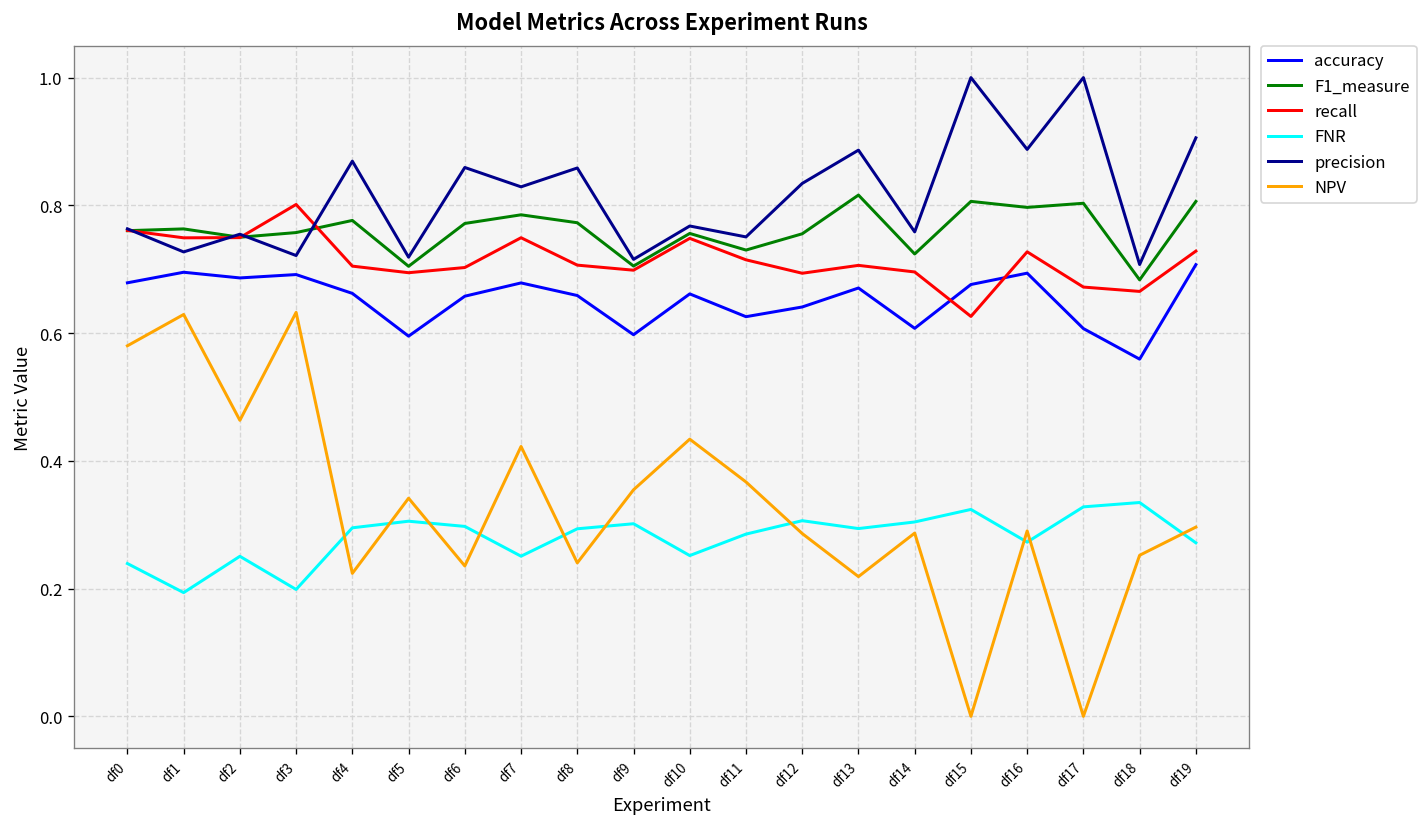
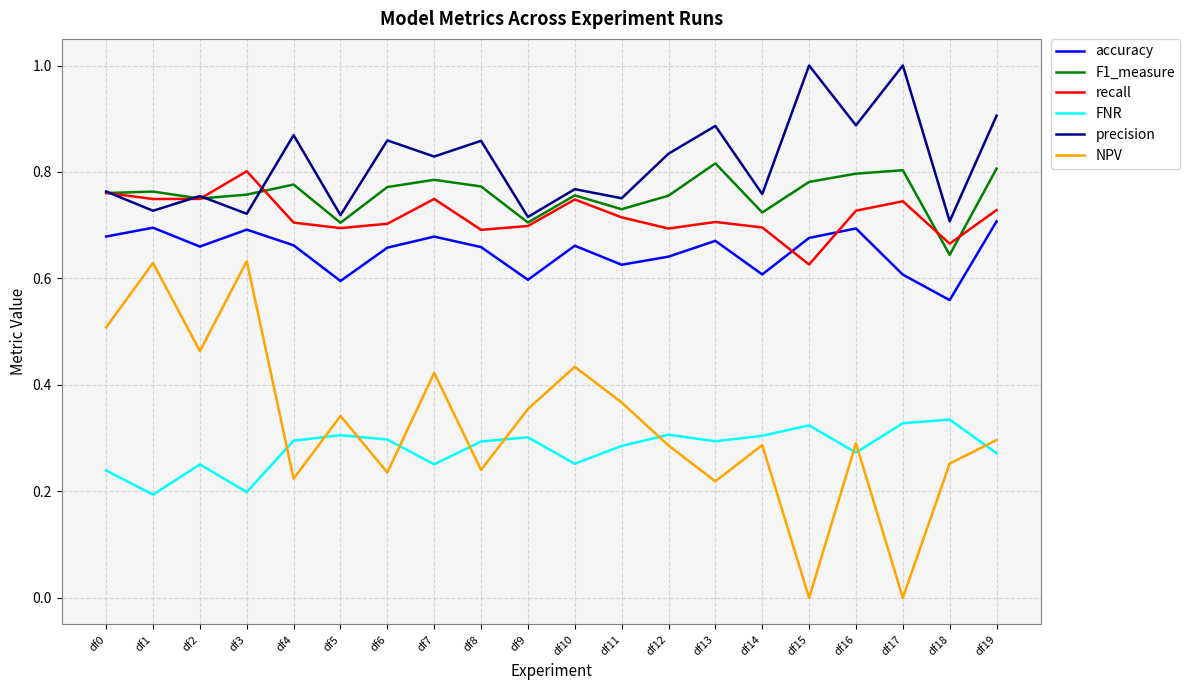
  {
    "accuracy": {
      "df0": 0.68,
      "df1": 0.70,
-     "df2": 0.69,
+     "df2": 0.66,
      "df3": 0.69,
      "df4": 0.66,
      "df5": 0.60,
      "df6": 0.66,
      "df7": 0.68,
      "df8": 0.66,
      "df9": 0.60,
      "df10": 0.66,
      "df11": 0.63,
      "df12": 0.64,
      "df13": 0.67,
      "df14": 0.61,
      "df15": 0.68,
      "df16": 0.69,
      "df17": 0.61,
      "df18": 0.56,
      "df19": 0.71
    },
    "F1_measure": {
      "df1": 0.76,
      "df3": 0.76,
      "df4": 0.78,
      "df5": 0.70,
      "df6": 0.77,
      "df7": 0.79,
      "df8": 0.77,
      "df9": 0.70,
      "df10": 0.76,
      "df11": 0.73,
      "df12": 0.76,
      "df13": 0.82,
      "df14": 0.72,
-     "df15": 0.81,
+     "df15": 0.78,
      "df16": 0.80,
      "df17": 0.80,
-     "df18": 0.68,
+     "df18": 0.64,
      "df19": 0.81
    },
    "recall": {
      "df1": 0.75,
      "df3": 0.80,
      "df4": 0.70,
      "df5": 0.69,
      "df6": 0.70,
      "df7": 0.75,
-     "df8": 0.71,
+     "df8": 0.69,
      "df9": 0.70,
      "df10": 0.75,
      "df11": 0.71,
      "df12": 0.69,
      "df13": 0.71,
      "df14": 0.70,
      "df15": 0.63,
      "df16": 0.73,
-     "df17": 0.67,
+     "df17": 0.74,
      "df18": 0.67,
      "df19": 0.73
    },
    "FNR": {
      "df0": 0.24,
      "df1": 0.19,
      "df2": 0.25,
      "df3": 0.20,
      "df4": 0.30,
      "df5": 0.31,
      "df6": 0.30,
      "df7": 0.25,
      "df8": 0.29,
      "df9": 0.30,
      "df10": 0.25,
      "df11": 0.29,
      "df12": 0.31,
      "df13": 0.29,
      "df14": 0.30,
      "df15": 0.32,
      "df16": 0.27,
      "df17": 0.33,
      "df18": 0.33,
      "df19": 0.27
    },
    "precision": {
      "df1": 0.73,
      "df3": 0.72,
      "df4": 0.87,
      "df5": 0.72,
      "df6": 0.86,
      "df7": 0.83,
      "df8": 0.86,
      "df9": 0.72,
      "df10": 0.77,
      "df11": 0.75,
      "df12": 0.83,
      "df13": 0.89,
      "df14": 0.76,
      "df15": 1.00,
      "df16": 0.89,
      "df17": 1.00,
      "df18": 0.71,
      "df19": 0.91
    },
    "NPV": {
-     "df0": 0.58,
+     "df0": 0.51,
      "df1": 0.63,
      "df2": 0.46,
      "df3": 0.63,
      "df4": 0.22,
      "df5": 0.34,
      "df6": 0.24,
      "df7": 0.42,
      "df8": 0.24,
      "df9": 0.35,
      "df10": 0.43,
      "df11": 0.37,
      "df12": 0.29,
      "df13": 0.22,
      "df14": 0.29,
      "df15": 0.00,
      "df16": 0.29,
      "df17": 0.00,
      "df18": 0.25,
      "df19": 0.30
    }
  }
